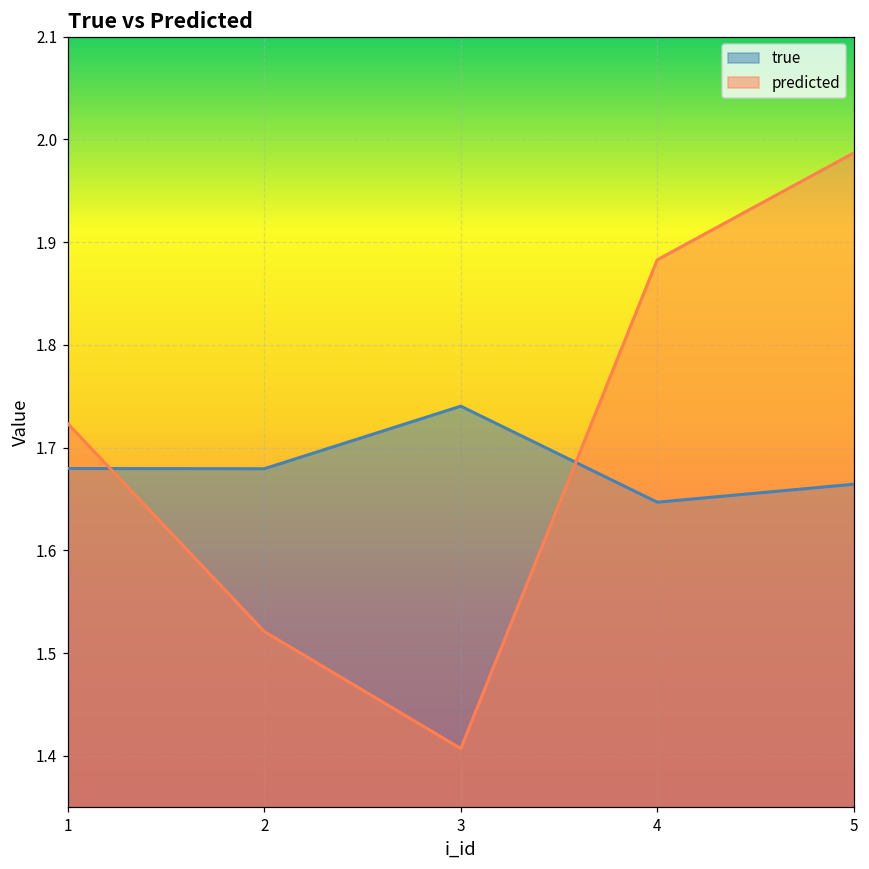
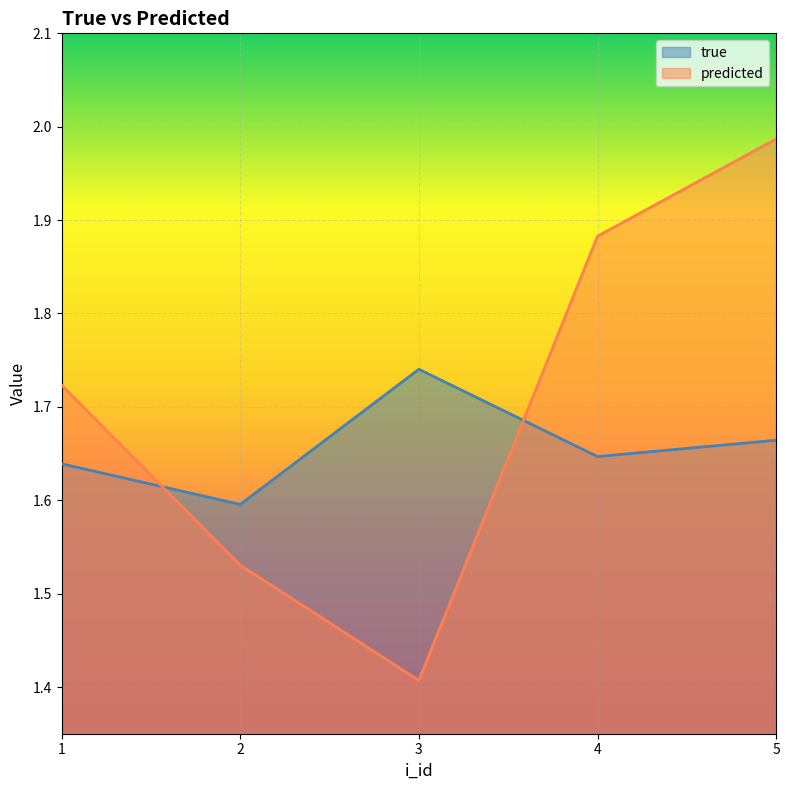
  {
    "true": {
-     "1": 1.68,
-     "2": 1.68,
+     "1": 1.64,
+     "2": 1.60,
      "3": 1.74,
      "4": 1.65,
      "5": 1.66
    },
    "predicted": {
      "1": 1.72,
-     "2": 1.52,
+     "2": 1.53,
      "3": 1.41,
      "4": 1.88,
      "5": 1.99
    }
  }
